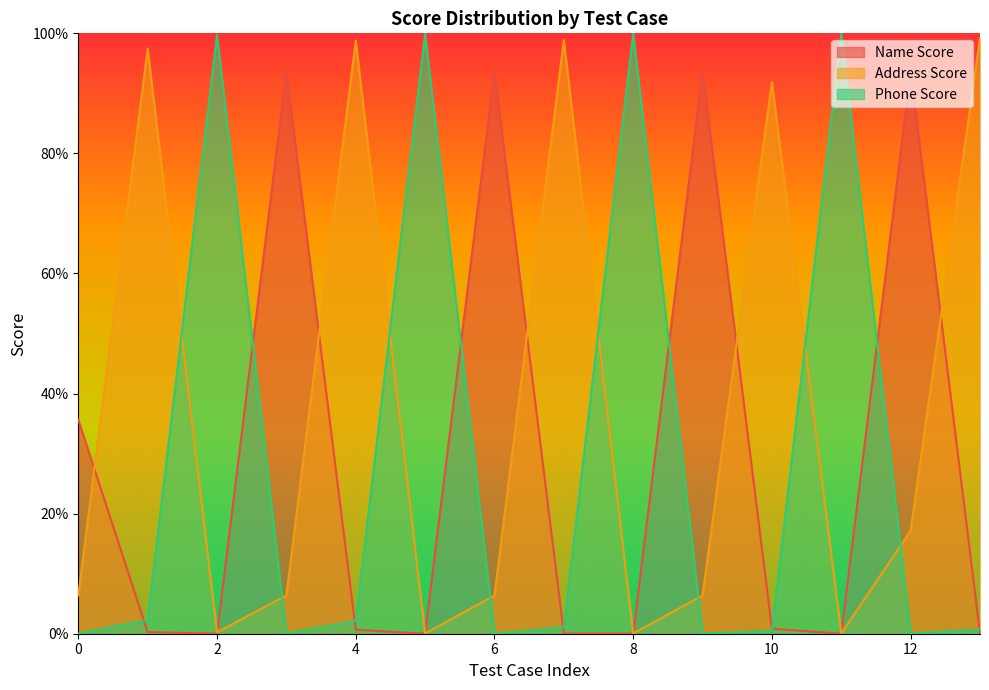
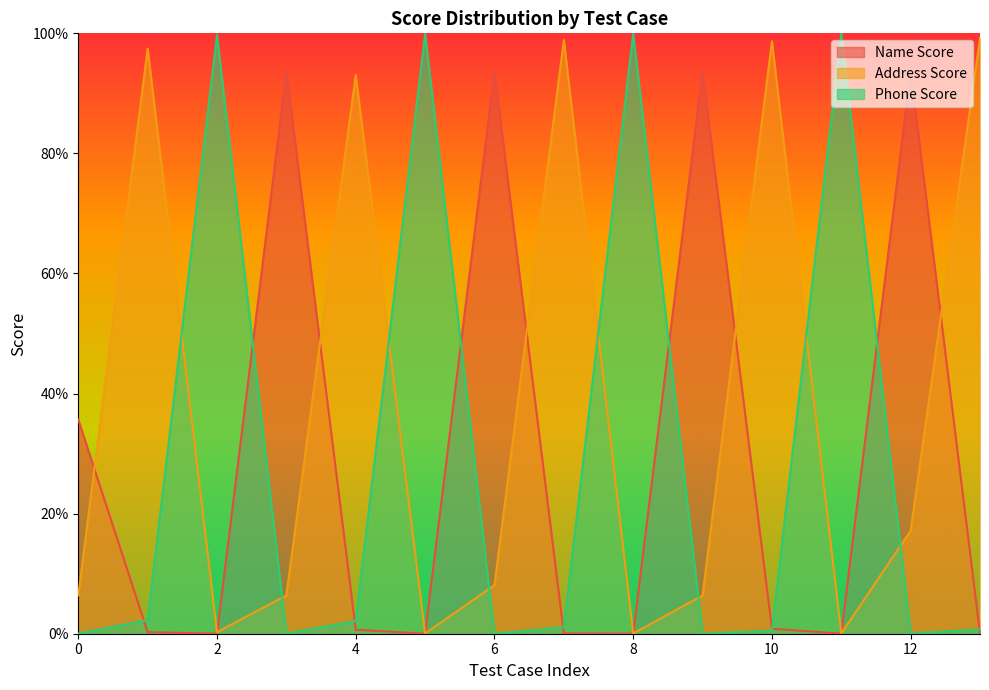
  {
    "Name Score": {
      "0": "36%",
      "4": "1%",
      "6": "94%"
    },
    "Address Score": {
      "0": "6%",
-     "4": "99%",
-     "6": "6%",
-     "10": "92%",
+     "4": "93%",
+     "6": "8%",
+     "10": "99%",
      "12": "17%"
    },
    "Phone Score": {
      "0": "0%",
      "2": "100%",
      "4": "2%",
      "6": "0%",
      "8": "100%",
      "12": "0%"
    }
  }
